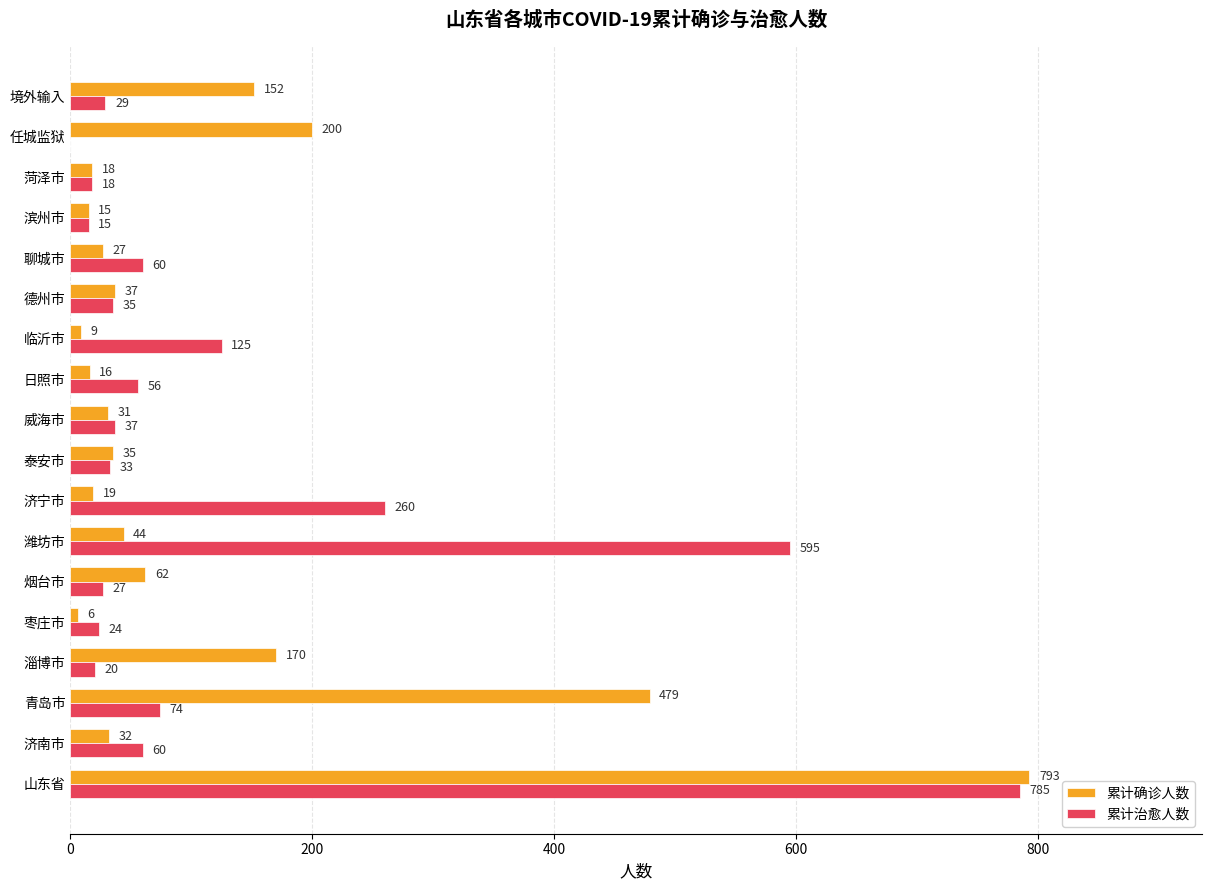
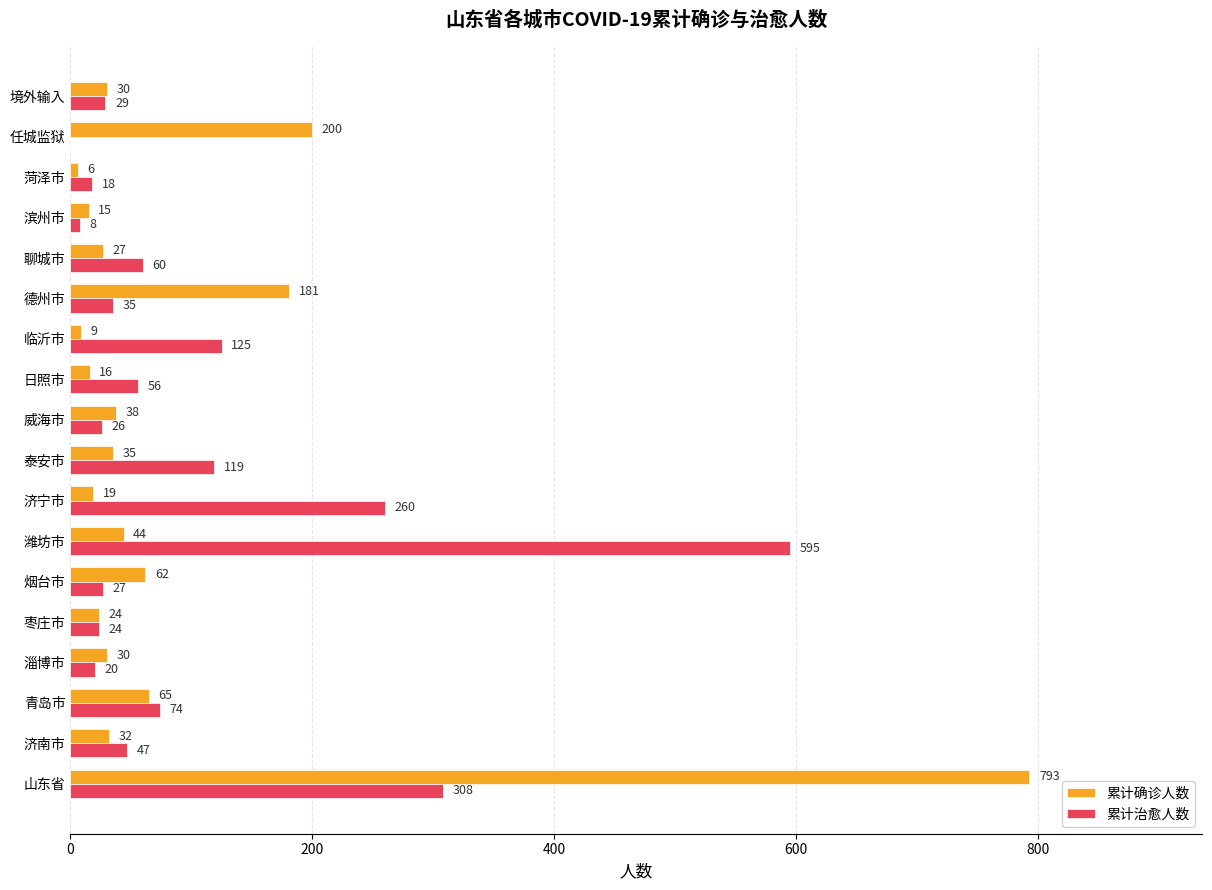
  {
    "累计确诊人数": {
-     "境外输入": 152,
+     "境外输入": 30,
      "任城监狱": 200,
-     "菏泽市": 18,
+     "菏泽市": 6,
      "滨州市": 15,
      "聊城市": 27,
-     "德州市": 37,
+     "德州市": 181,
      "临沂市": 9,
      "日照市": 16,
-     "威海市": 31,
+     "威海市": 38,
      "泰安市": 35,
      "济宁市": 19,
      "潍坊市": 44,
      "烟台市": 62,
-     "枣庄市": 6,
-     "淄博市": 170,
-     "青岛市": 479,
+     "枣庄市": 24,
+     "淄博市": 30,
+     "青岛市": 65,
      "济南市": 32,
      "山东省": 793
    },
    "累计治愈人数": {
      "境外输入": 29,
      "菏泽市": 18,
-     "滨州市": 15,
+     "滨州市": 8,
      "聊城市": 60,
      "德州市": 35,
      "临沂市": 125,
      "日照市": 56,
-     "威海市": 37,
-     "泰安市": 33,
+     "威海市": 26,
+     "泰安市": 119,
      "济宁市": 260,
      "潍坊市": 595,
      "烟台市": 27,
      "枣庄市": 24,
      "淄博市": 20,
      "青岛市": 74,
-     "济南市": 60,
-     "山东省": 785
+     "济南市": 47,
+     "山东省": 308
    }
  }
